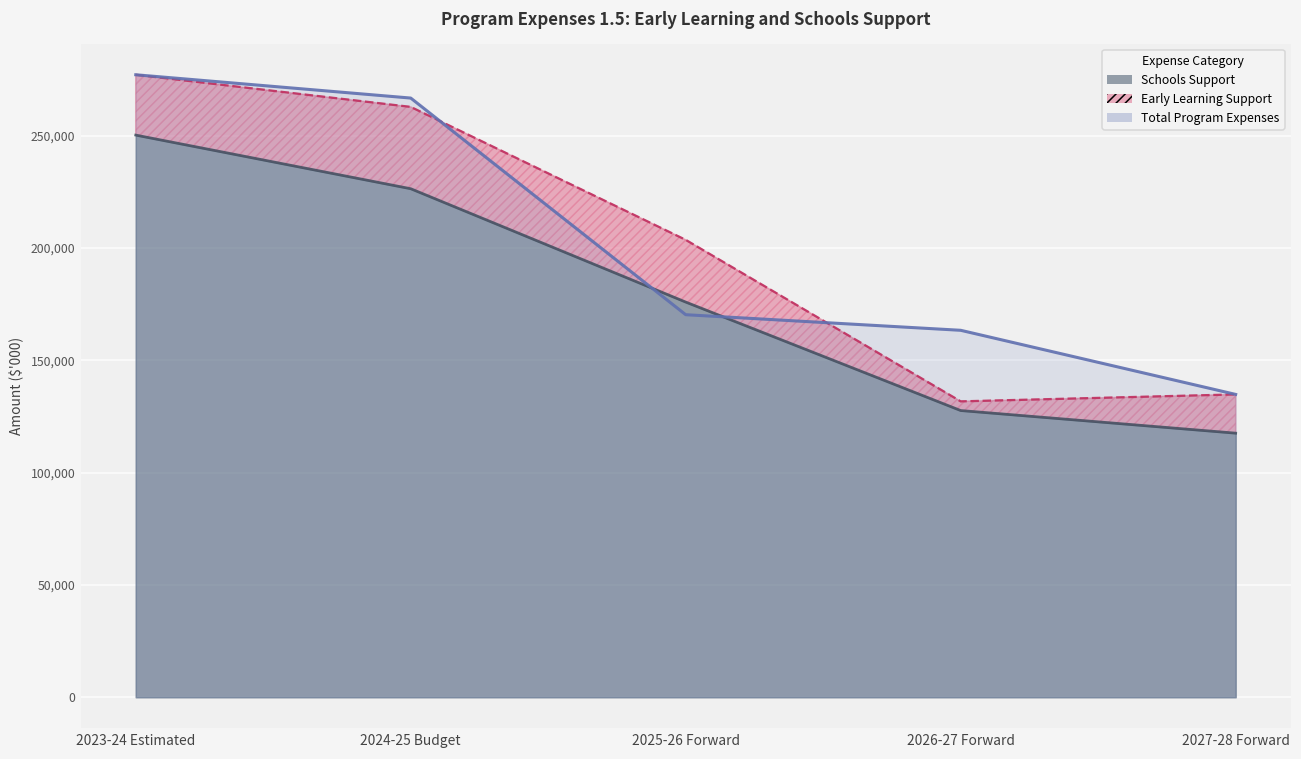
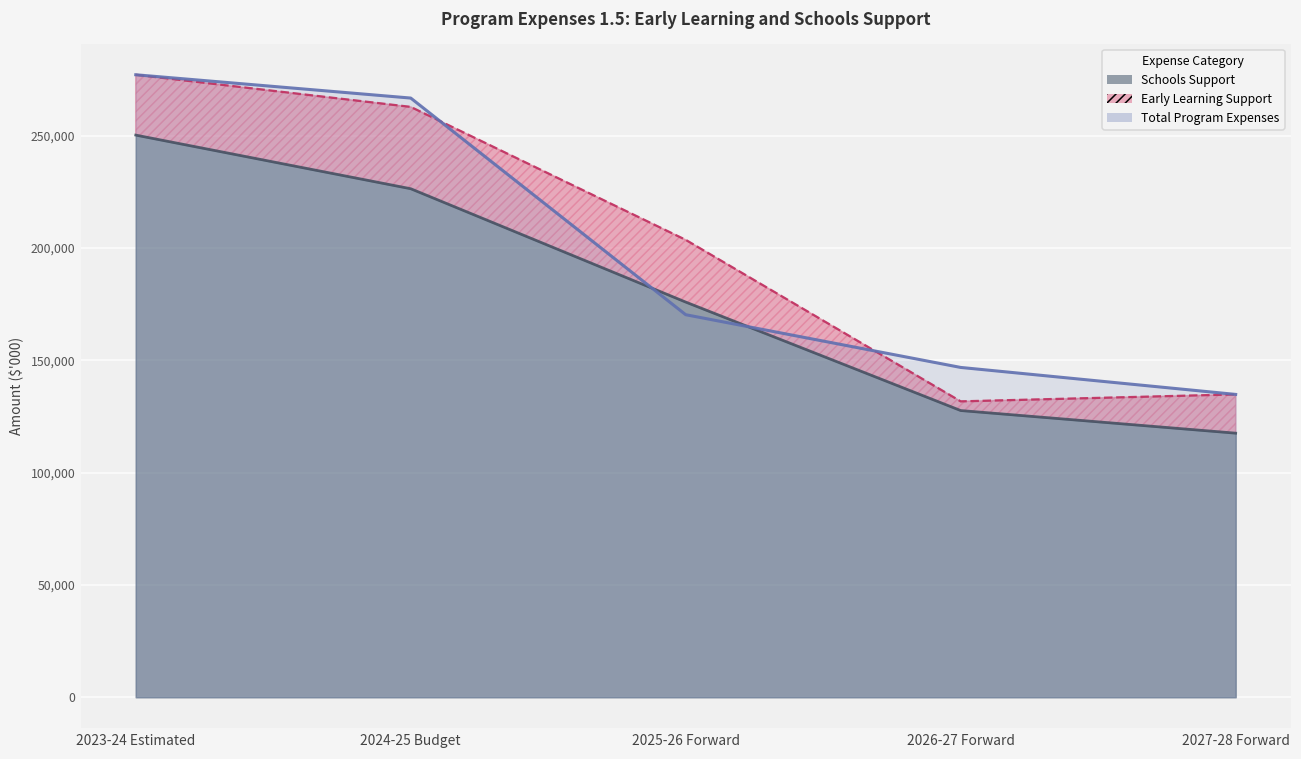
  {
    "Schools Support": {
      "2023-24 Estimated": "250,000",
      "2024-25 Budget": "226,000",
      "2025-26 Forward": "176,000",
      "2026-27 Forward": "128,000",
      "2027-28 Forward": "118,000"
    },
    "Early Learning Support": {
      "2024-25 Budget": "36,000",
      "2025-26 Forward": "28,000",
      "2026-27 Forward": "4,000"
    },
    "Total Program Expenses": {
      "2024-25 Budget": "267,000",
      "2025-26 Forward": "170,000",
-     "2026-27 Forward": "163,000"
+     "2026-27 Forward": "147,000"
    }
  }
